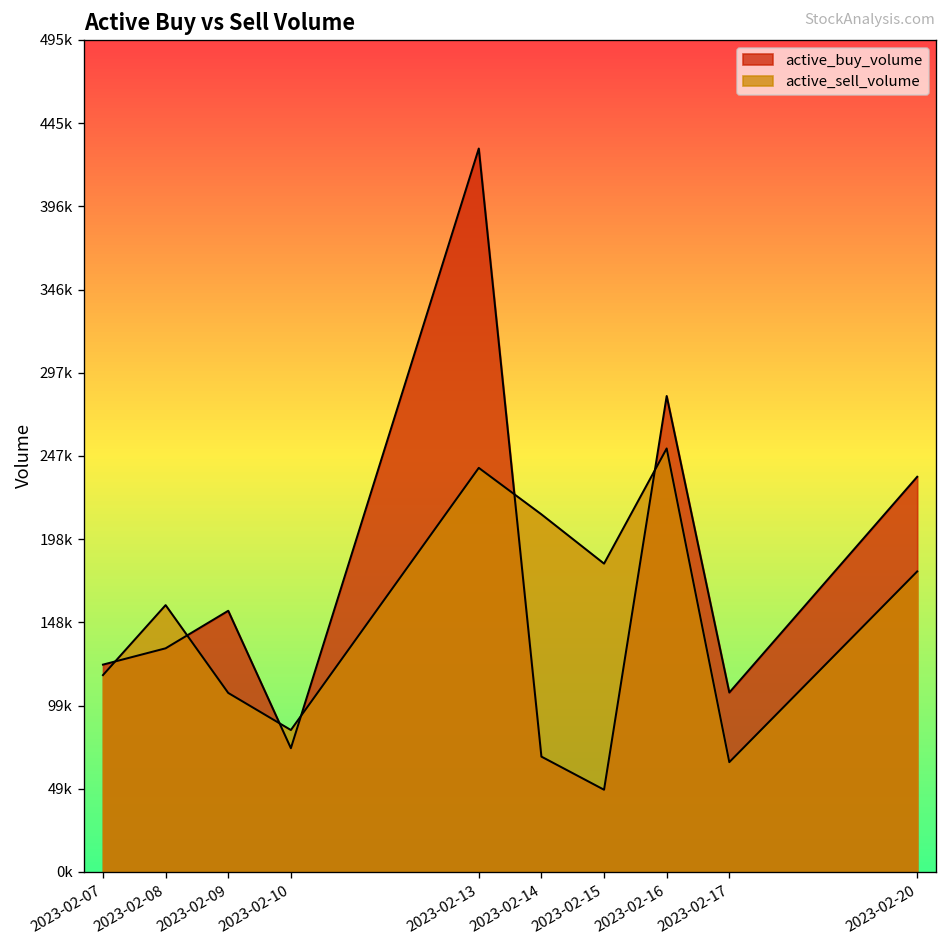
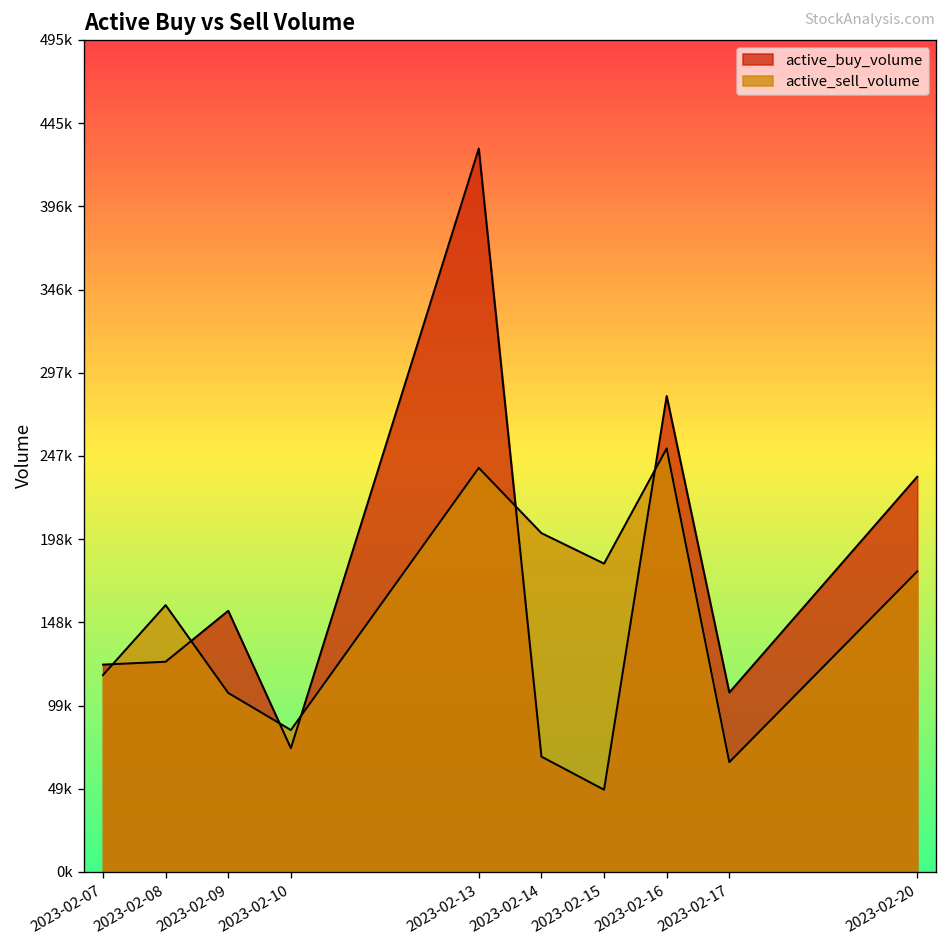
  {
    "active_buy_volume": {
      "2023-02-07": 123000,
-     "2023-02-08": 133000,
+     "2023-02-08": 125000,
      "2023-02-09": 155000,
      "2023-02-10": 74000,
      "2023-02-13": 430000,
      "2023-02-14": 69000,
      "2023-02-15": 49000,
      "2023-02-16": 283000,
      "2023-02-17": 107000,
      "2023-02-20": 235000
    },
    "active_sell_volume": {
      "2023-02-07": 117000,
      "2023-02-08": 159000,
      "2023-02-09": 106000,
      "2023-02-10": 84000,
      "2023-02-13": 240000,
-     "2023-02-14": 213000,
+     "2023-02-14": 202000,
      "2023-02-15": 183000,
      "2023-02-16": 252000,
      "2023-02-17": 65000,
      "2023-02-20": 179000
    }
  }
